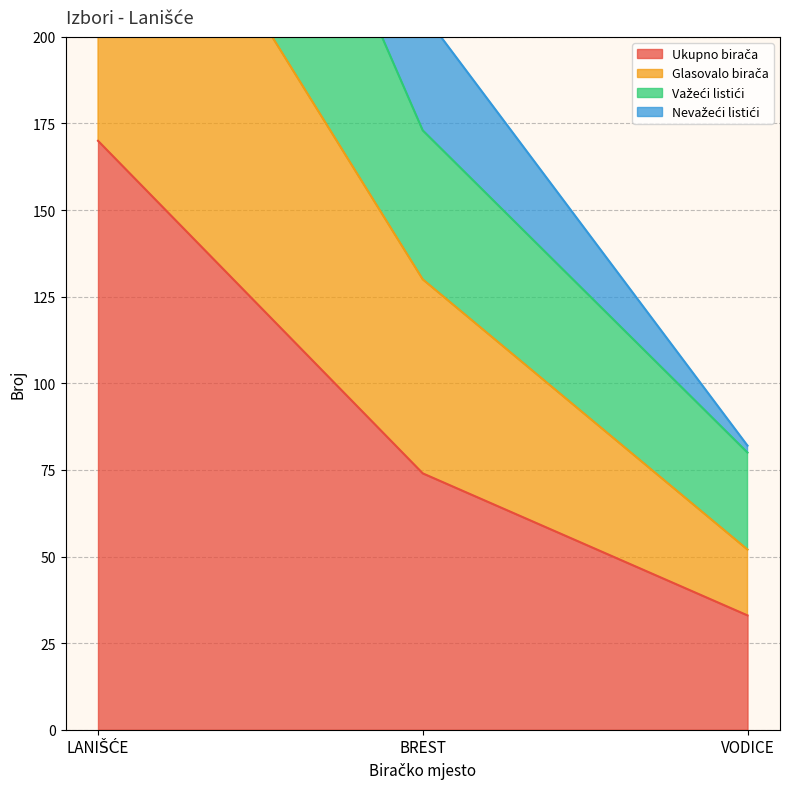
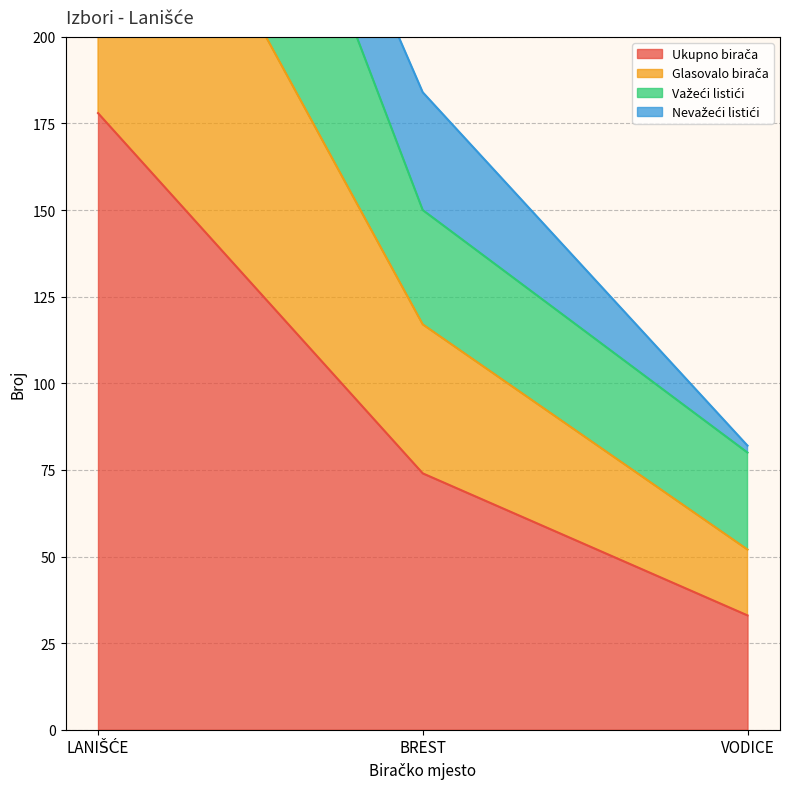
  {
    "Ukupno birača": {
-     "LANIŠĆE": 170,
+     "LANIŠĆE": 178,
      "BREST": 74,
      "VODICE": 33
    },
    "Glasovalo birača": {
-     "BREST": 56,
+     "BREST": 43,
      "VODICE": 19
    },
    "Važeći listići": {
-     "BREST": 43,
+     "BREST": 33,
      "VODICE": 28
    },
    "Nevažeći listići": {
      "VODICE": 2
    }
  }
